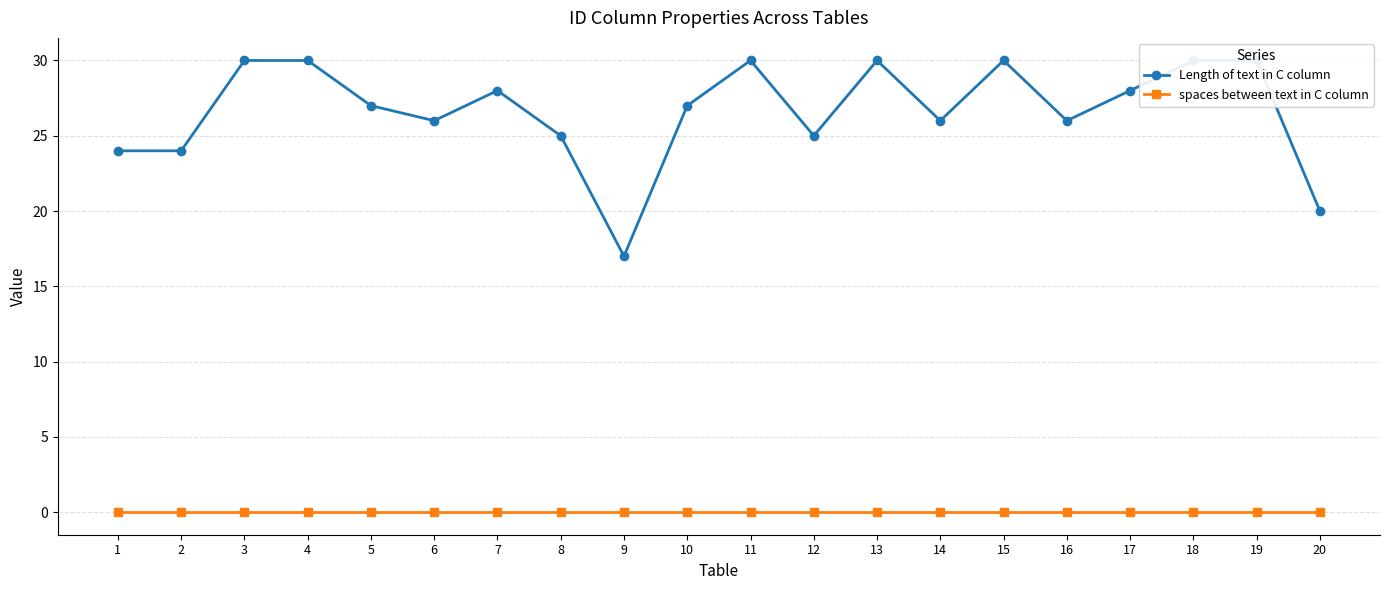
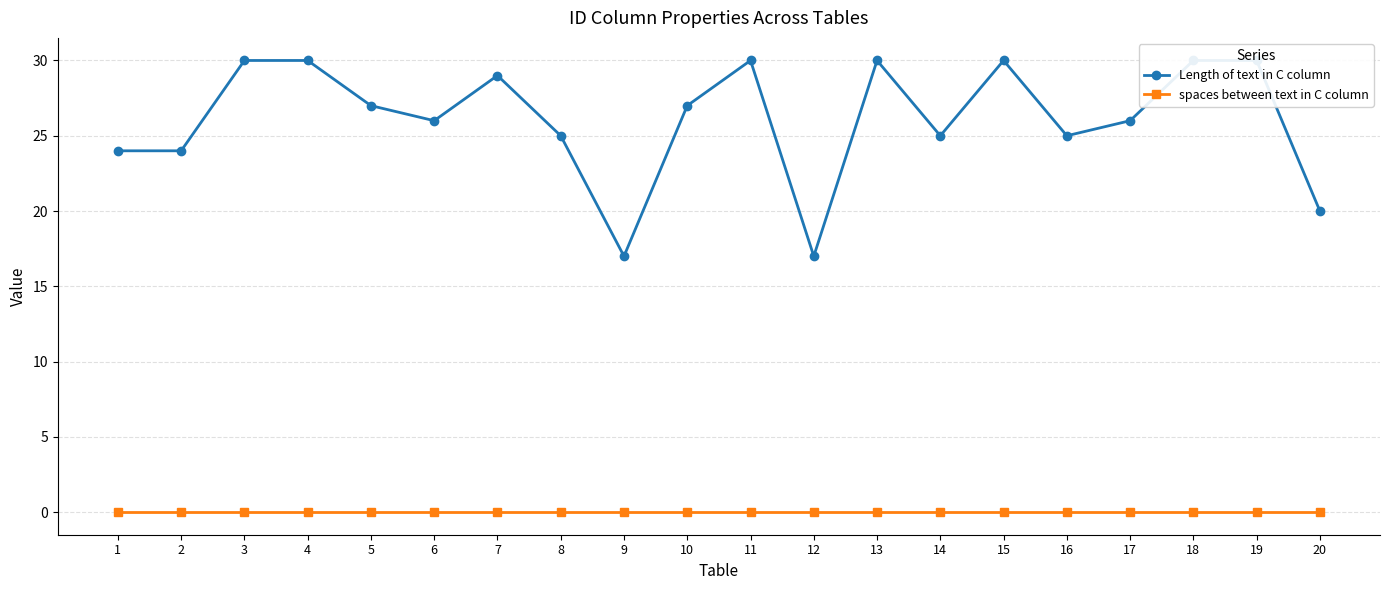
  {
    "Length of text in C column": {
      "1": 24,
      "2": 24,
      "3": 30,
      "4": 30,
      "5": 27,
      "6": 26,
-     "7": 28,
+     "7": 29,
      "8": 25,
      "9": 17,
      "10": 27,
      "11": 30,
-     "12": 25,
+     "12": 17,
      "13": 30,
-     "14": 26,
+     "14": 25,
      "15": 30,
-     "16": 26,
-     "17": 28,
+     "16": 25,
+     "17": 26,
      "20": 20
    },
    "spaces between text in C column": {
      "1": 0,
      "2": 0,
      "3": 0,
      "4": 0,
      "5": 0,
      "6": 0,
      "7": 0,
      "8": 0,
      "9": 0,
      "10": 0,
      "11": 0,
      "12": 0,
      "13": 0,
      "14": 0,
      "15": 0,
      "16": 0,
      "17": 0,
      "18": 0,
      "19": 0,
      "20": 0
    }
  }
